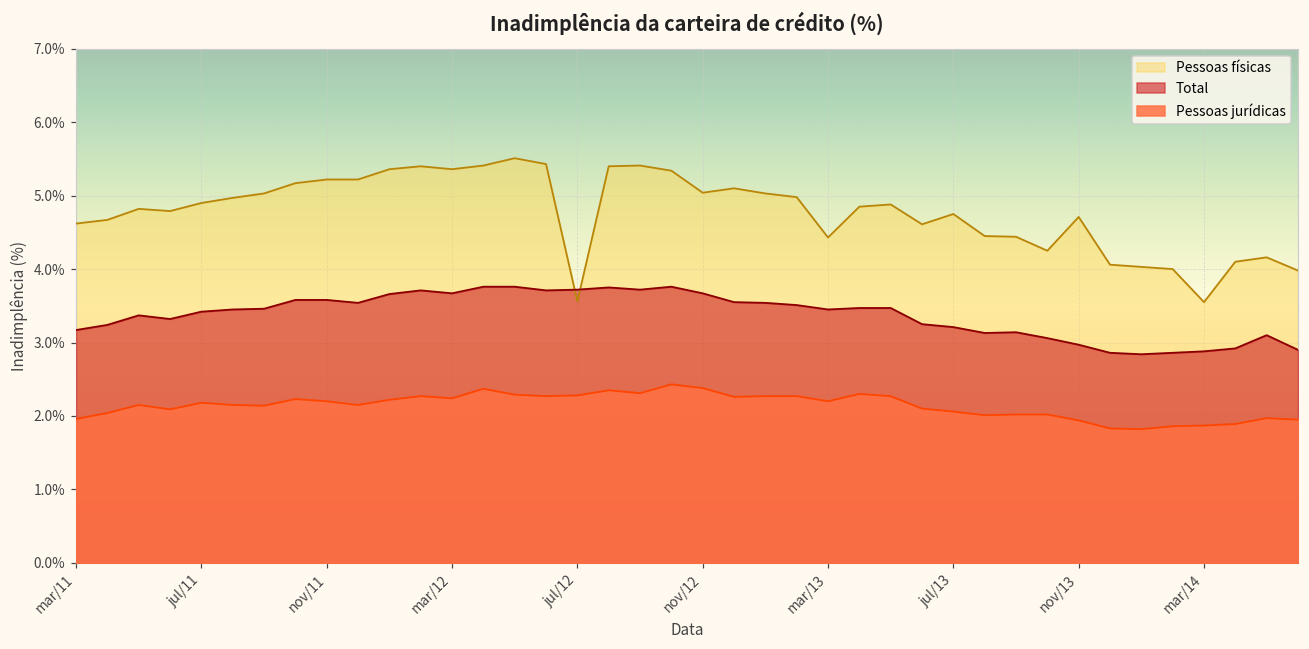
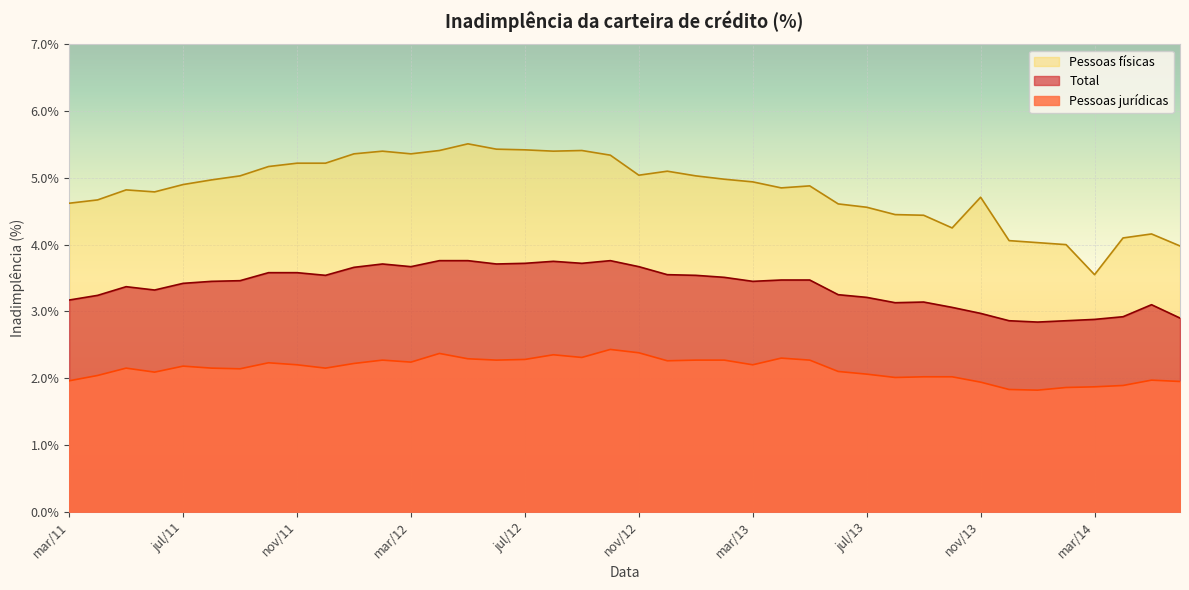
  {
    "Pessoas físicas": {
      "mar/11": "4.6%",
      "jul/11": "4.9%",
      "nov/11": "5.2%",
      "mar/12": "5.4%",
-     "jul/12": "3.6%",
+     "jul/12": "5.4%",
      "nov/12": "5.0%",
-     "mar/13": "4.4%",
-     "jul/13": "4.8%",
+     "mar/13": "4.9%",
+     "jul/13": "4.6%",
      "nov/13": "4.7%",
      "mar/14": "3.6%"
    }
  }
